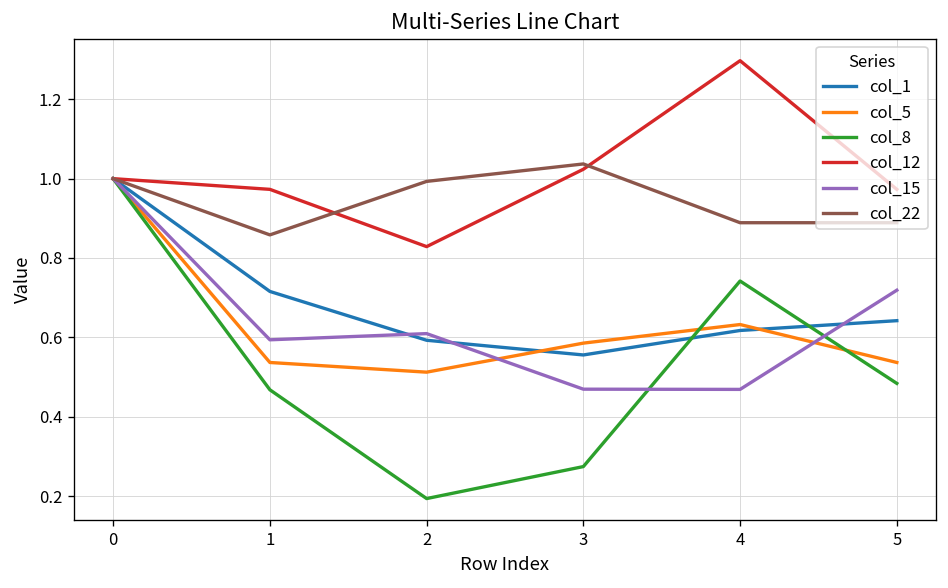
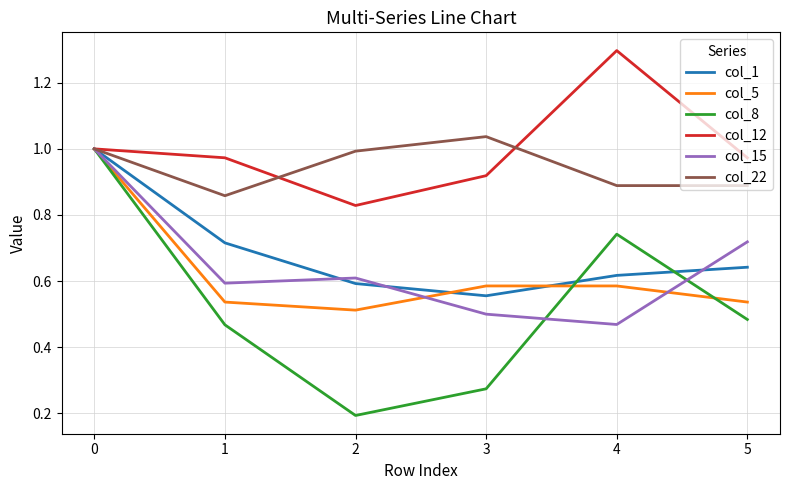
  {
    "col_1": {
      "1": 0.72,
      "2": 0.59,
      "3": 0.56,
      "4": 0.62,
      "5": 0.64
    },
    "col_5": {
      "1": 0.54,
      "2": 0.51,
      "3": 0.59,
-     "4": 0.63,
+     "4": 0.59,
      "5": 0.54
    },
    "col_8": {
      "1": 0.47,
      "2": 0.19,
      "3": 0.27,
      "4": 0.74,
      "5": 0.48
    },
    "col_12": {
      "1": 0.97,
      "2": 0.83,
-     "3": 1.02,
+     "3": 0.92,
      "4": 1.30
    },
    "col_15": {
      "1": 0.59,
      "2": 0.61,
-     "3": 0.47,
+     "3": 0.50,
      "4": 0.47,
      "5": 0.72
    },
    "col_22": {
      "1": 0.86,
      "2": 0.99,
      "3": 1.04,
      "4": 0.89
    }
  }
